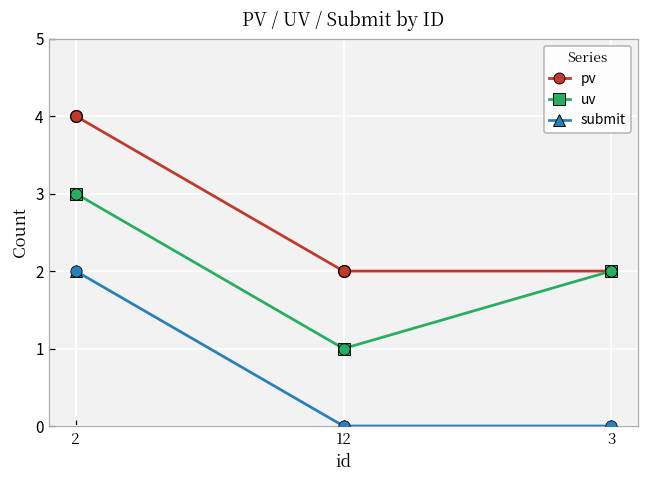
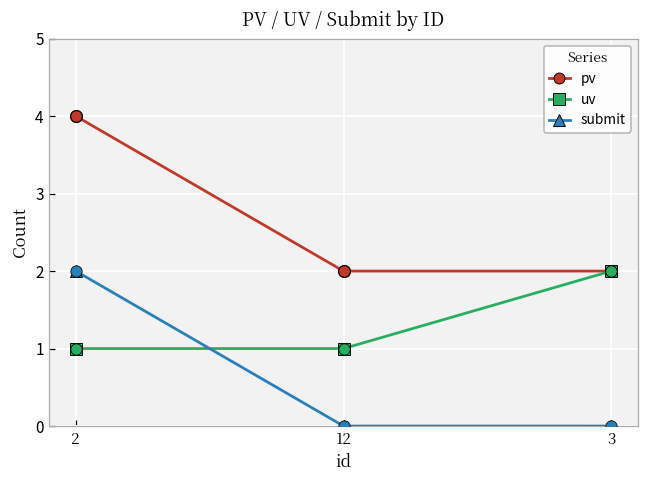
  {
    "pv": {
      "2": 4,
      "12": 2
    },
    "uv": {
-     "2": 3,
+     "2": 1,
      "12": 1
    },
    "submit": {
      "2": 2,
      "12": 0,
      "3": 0
    }
  }
